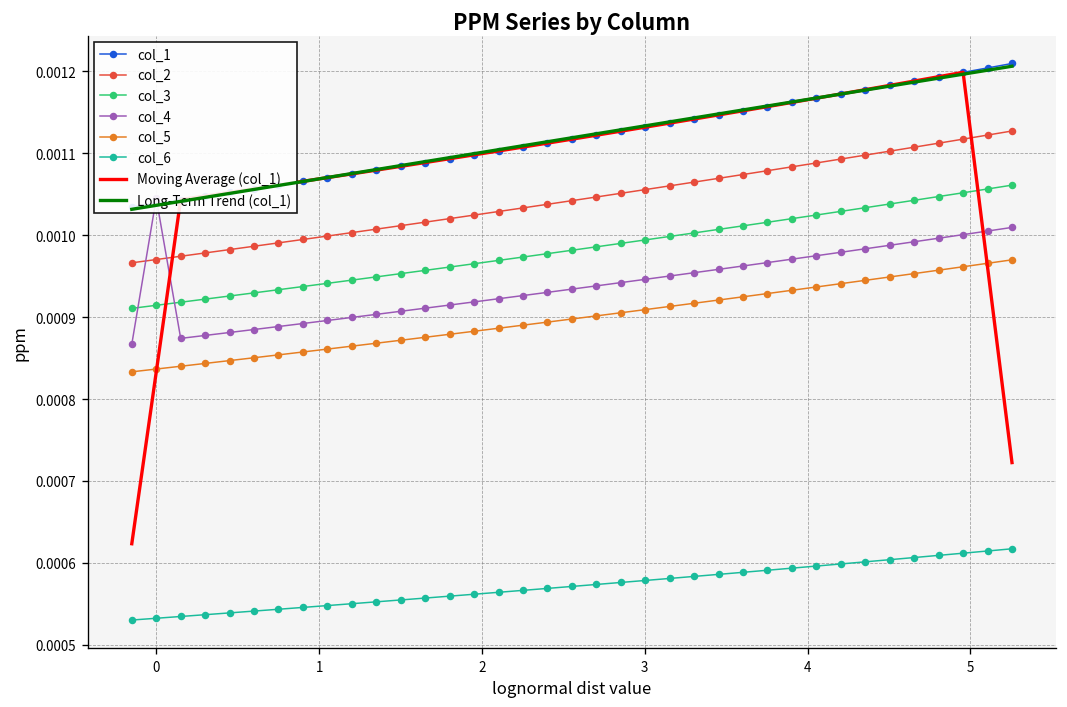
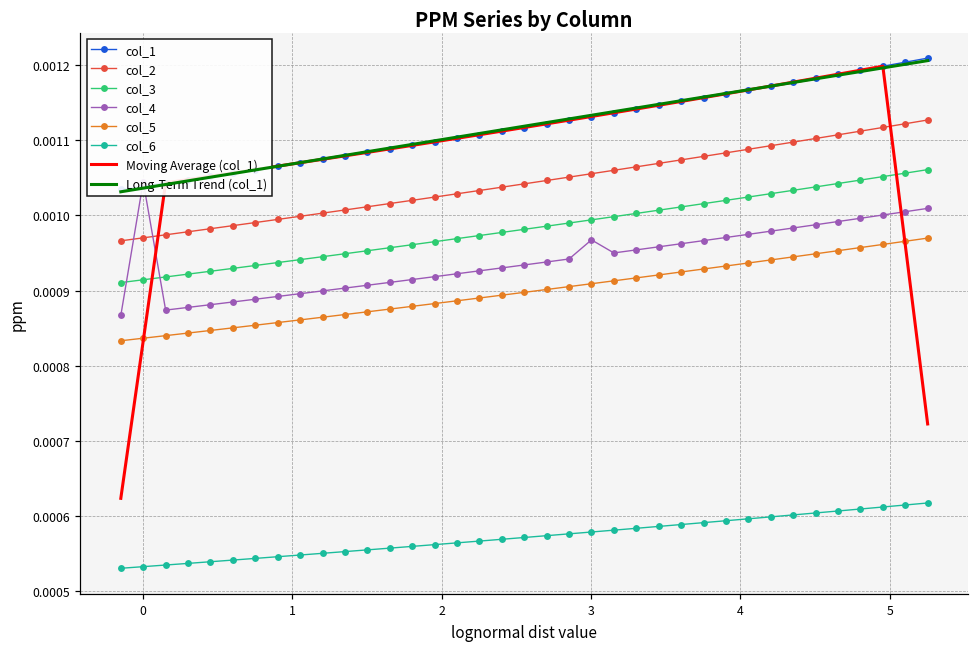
  {
    "col_4": {
      "0": 0.00104,
-     "3": 0.00095
+     "3": 0.00097
    }
  }
